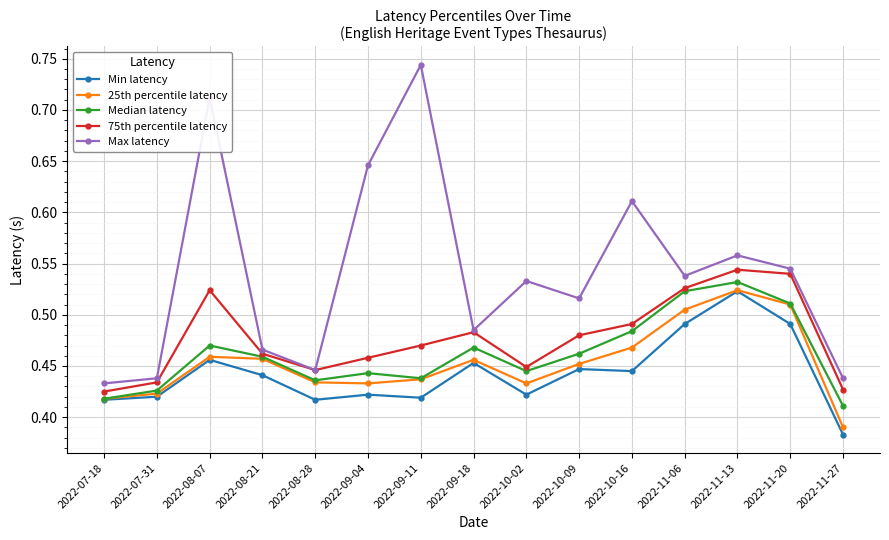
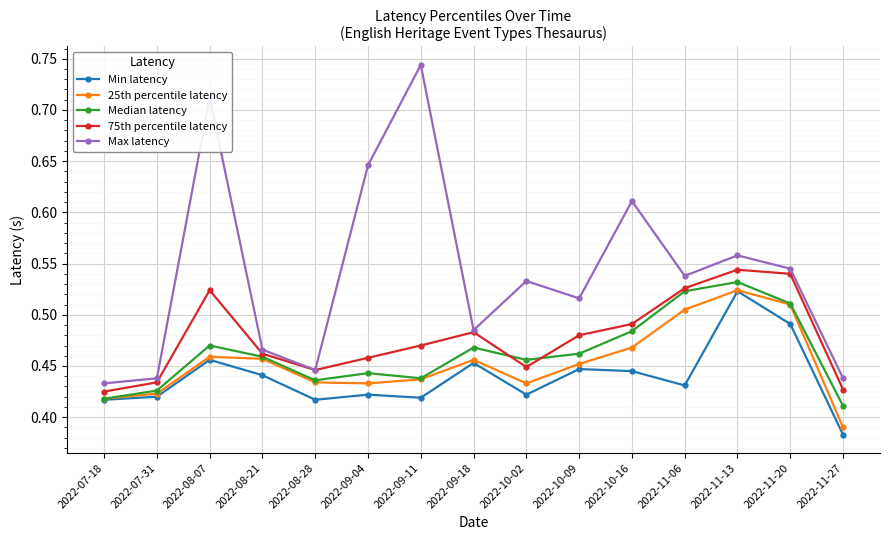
  {
    "Min latency": {
      "2022-07-31": 0.420,
      "2022-08-07": 0.456,
      "2022-08-21": 0.441,
      "2022-08-28": 0.417,
      "2022-09-04": 0.422,
      "2022-09-11": 0.419,
      "2022-09-18": 0.453,
      "2022-10-02": 0.422,
      "2022-10-09": 0.447,
      "2022-10-16": 0.445,
-     "2022-11-06": 0.491,
+     "2022-11-06": 0.431,
      "2022-11-20": 0.491,
      "2022-11-27": 0.383
    },
    "25th percentile latency": {
      "2022-07-31": 0.423,
      "2022-08-07": 0.459,
      "2022-09-04": 0.433,
      "2022-09-18": 0.456,
      "2022-10-02": 0.433,
      "2022-10-09": 0.452,
      "2022-10-16": 0.468,
      "2022-11-06": 0.505,
      "2022-11-27": 0.390
    },
    "Median latency": {
      "2022-07-31": 0.426,
      "2022-08-07": 0.470,
      "2022-09-04": 0.443,
      "2022-09-18": 0.468,
-     "2022-10-02": 0.445,
+     "2022-10-02": 0.456,
      "2022-10-09": 0.462,
      "2022-10-16": 0.484,
      "2022-11-06": 0.523,
      "2022-11-13": 0.532,
      "2022-11-27": 0.411
    },
    "75th percentile latency": {
      "2022-07-18": 0.425,
      "2022-07-31": 0.434,
      "2022-08-07": 0.524,
      "2022-08-21": 0.462,
      "2022-09-04": 0.458,
      "2022-09-11": 0.470,
      "2022-10-02": 0.449,
      "2022-10-09": 0.480,
      "2022-10-16": 0.491,
      "2022-11-06": 0.526,
      "2022-11-13": 0.544,
      "2022-11-20": 0.540,
      "2022-11-27": 0.427
    },
    "Max latency": {
      "2022-07-18": 0.433,
      "2022-07-31": 0.438,
      "2022-08-21": 0.466,
      "2022-09-04": 0.646,
      "2022-09-11": 0.744,
      "2022-10-02": 0.533,
      "2022-10-09": 0.516,
      "2022-10-16": 0.611,
      "2022-11-06": 0.538,
      "2022-11-13": 0.558,
      "2022-11-20": 0.545,
      "2022-11-27": 0.438
    }
  }
